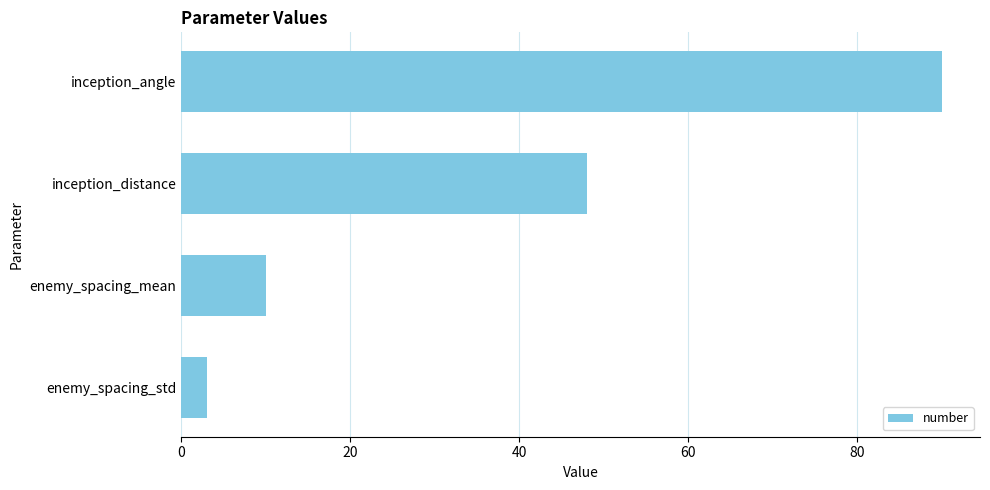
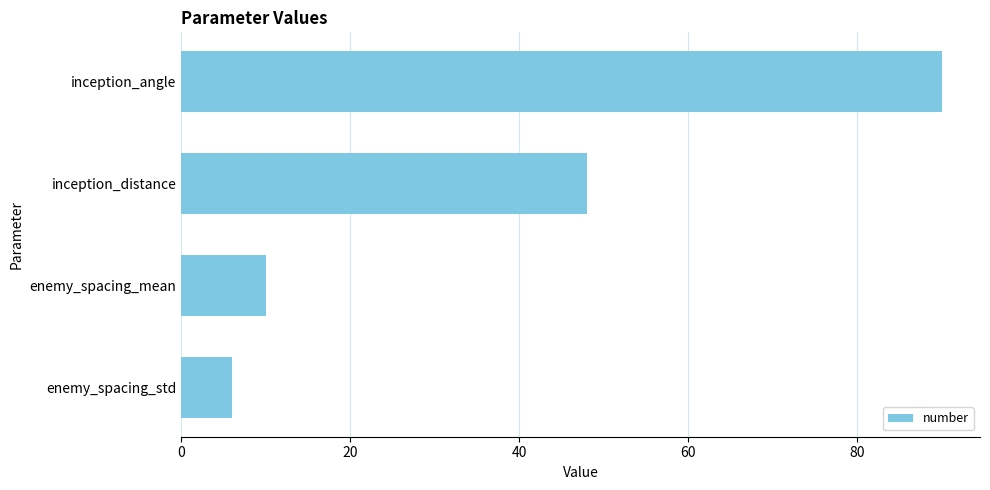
  {
    "inception_angle": 90,
    "inception_distance": 48,
    "enemy_spacing_mean": 10,
-   "enemy_spacing_std": 3
+   "enemy_spacing_std": 6
  }
